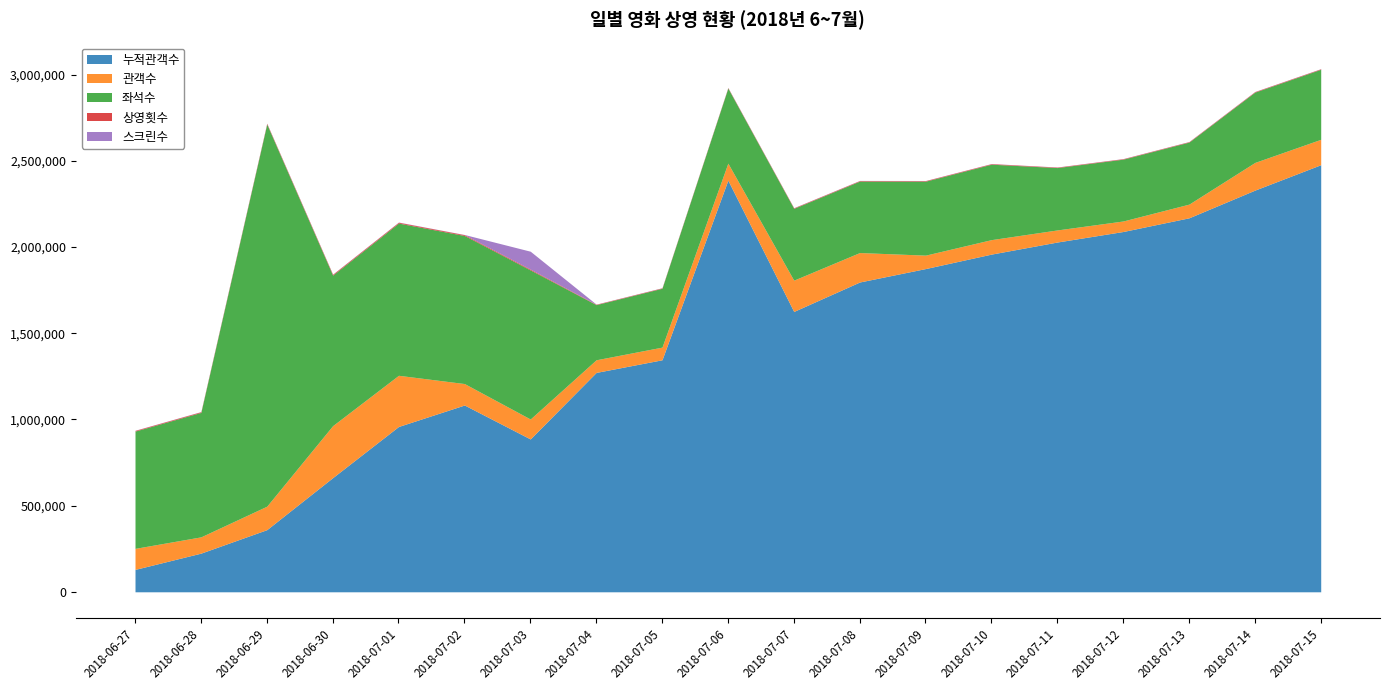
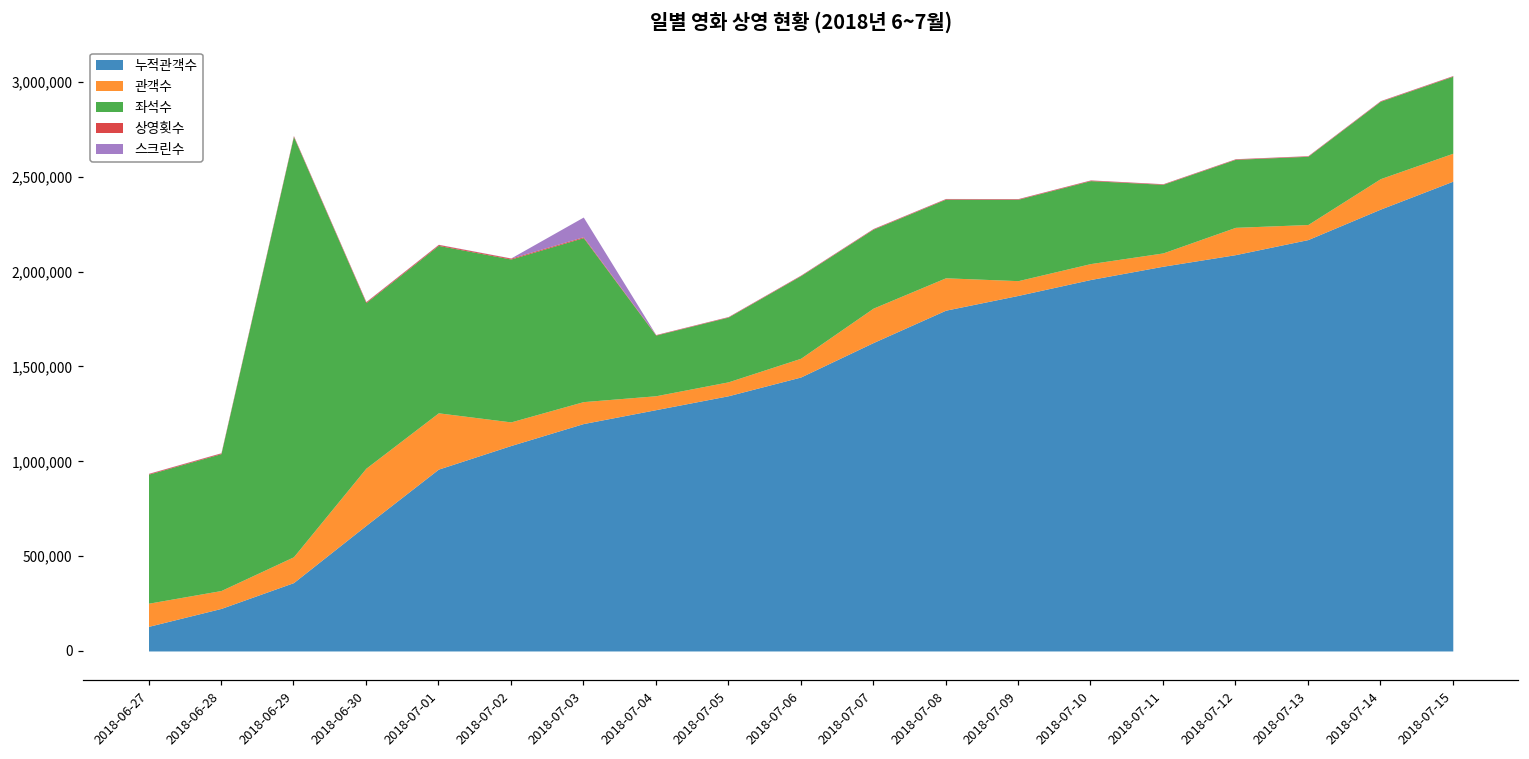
  {
    "누적관객수": {
      "2018-06-27": "130,000",
      "2018-06-28": "220,000",
      "2018-06-29": "360,000",
      "2018-06-30": "660,000",
      "2018-07-01": "960,000",
      "2018-07-02": "1,080,000",
-     "2018-07-03": "890,000",
+     "2018-07-03": "1,200,000",
      "2018-07-04": "1,270,000",
      "2018-07-05": "1,350,000",
-     "2018-07-06": "2,390,000",
+     "2018-07-06": "1,440,000",
      "2018-07-07": "1,630,000",
      "2018-07-08": "1,800,000",
      "2018-07-09": "1,870,000",
      "2018-07-10": "1,960,000",
      "2018-07-11": "2,030,000",
      "2018-07-12": "2,090,000",
      "2018-07-13": "2,170,000",
      "2018-07-14": "2,330,000",
      "2018-07-15": "2,480,000"
    },
    "관객수": {
      "2018-06-27": "120,000",
      "2018-06-28": "90,000",
      "2018-06-29": "140,000",
      "2018-06-30": "300,000",
      "2018-07-01": "300,000",
      "2018-07-02": "120,000",
      "2018-07-03": "120,000",
      "2018-07-04": "70,000",
      "2018-07-05": "70,000",
      "2018-07-06": "100,000",
      "2018-07-07": "180,000",
      "2018-07-08": "170,000",
      "2018-07-09": "80,000",
      "2018-07-10": "80,000",
      "2018-07-11": "70,000",
-     "2018-07-12": "60,000",
+     "2018-07-12": "140,000",
      "2018-07-13": "80,000",
      "2018-07-14": "160,000",
      "2018-07-15": "150,000"
    },
    "스크린수": {
      "2018-07-03": "100,000"
    }
  }
